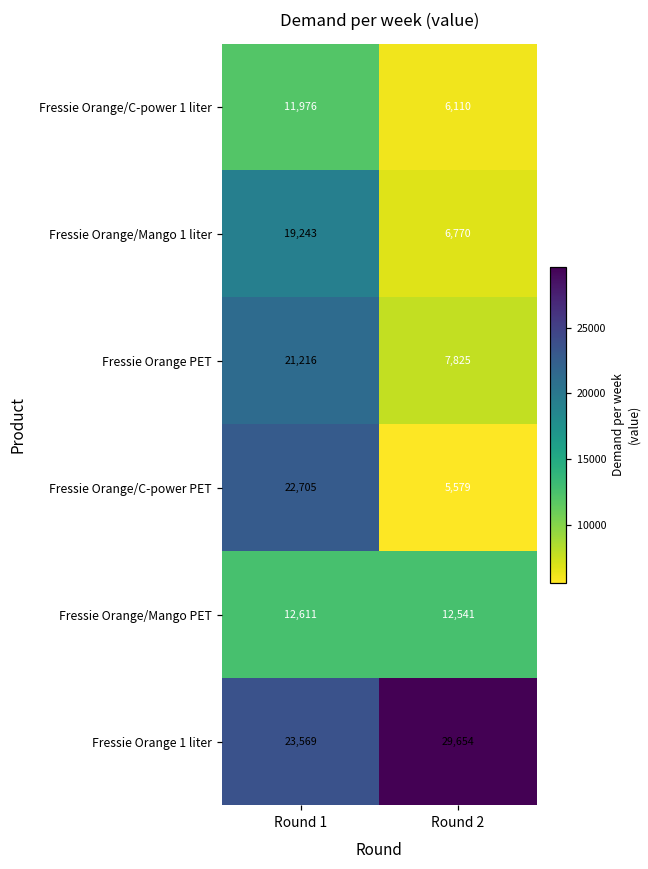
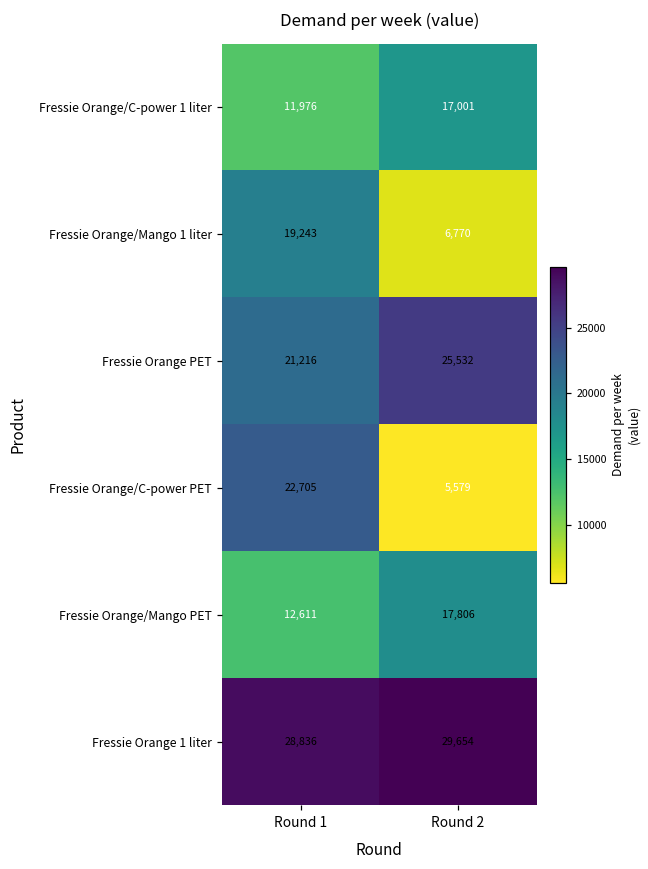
  {
    "Fressie Orange/C-power 1 liter": {
      "Round 1": "11,976",
-     "Round 2": "6,110"
+     "Round 2": "17,001"
    },
    "Fressie Orange/Mango 1 liter": {
      "Round 1": "19,243",
      "Round 2": "6,770"
    },
    "Fressie Orange PET": {
      "Round 1": "21,216",
-     "Round 2": "7,825"
+     "Round 2": "25,532"
    },
    "Fressie Orange/C-power PET": {
      "Round 1": "22,705",
      "Round 2": "5,579"
    },
    "Fressie Orange/Mango PET": {
      "Round 1": "12,611",
-     "Round 2": "12,541"
+     "Round 2": "17,806"
    },
    "Fressie Orange 1 liter": {
-     "Round 1": "23,569",
+     "Round 1": "28,836",
      "Round 2": "29,654"
    }
  }
